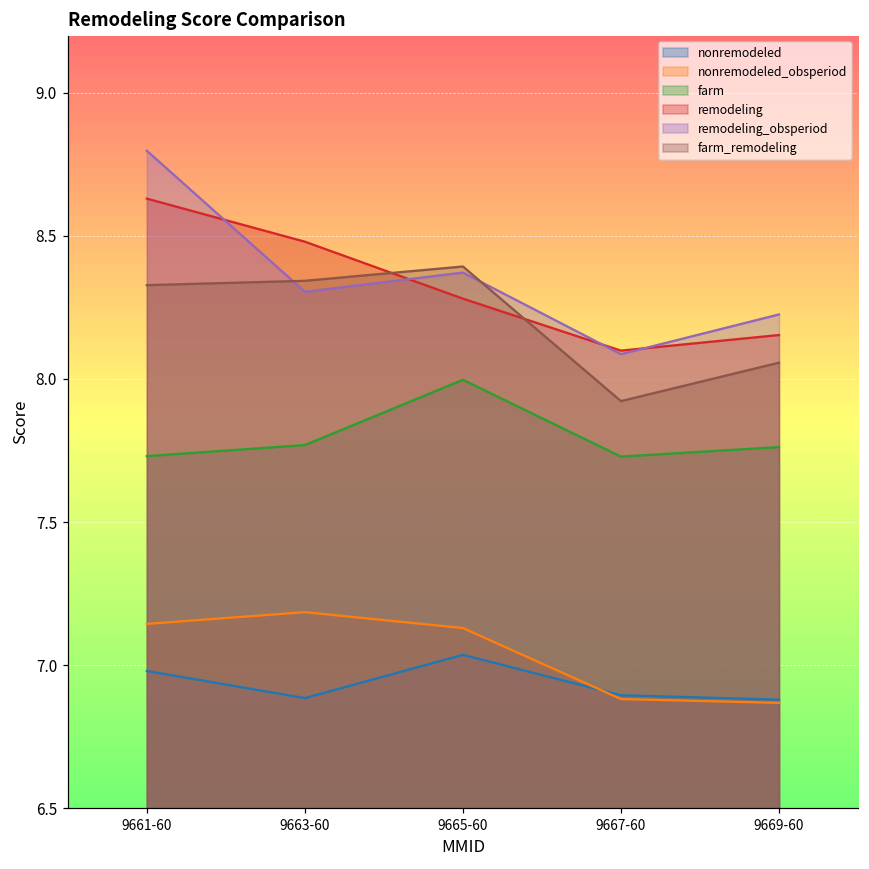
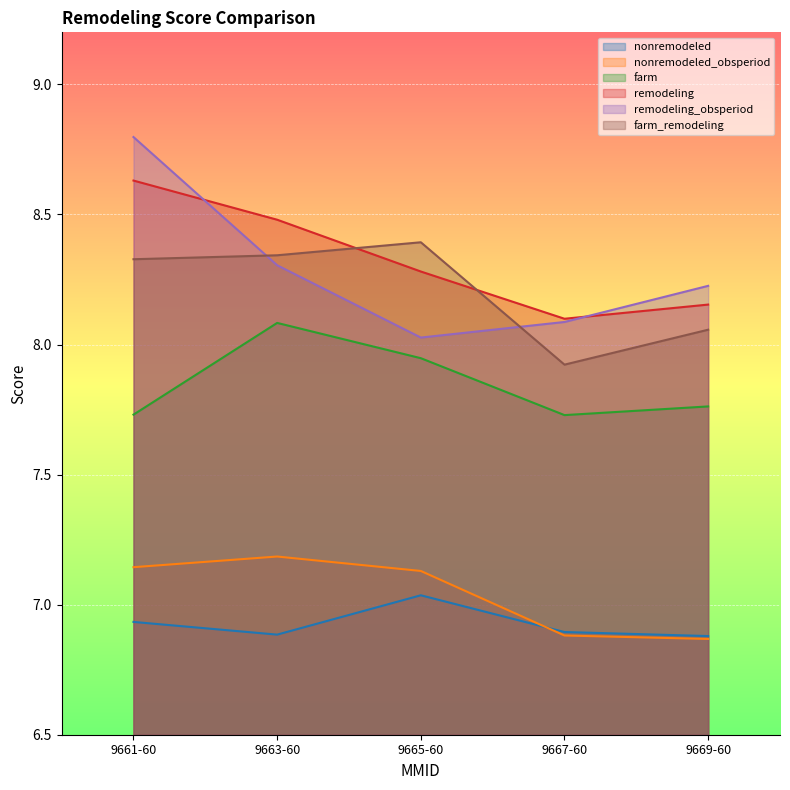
  {
    "nonremodeled": {
-     "9661-60": 6.98,
+     "9661-60": 6.93,
      "9663-60": 6.88,
      "9665-60": 7.04,
      "9667-60": 6.89,
      "9669-60": 6.88
    },
    "farm": {
      "9661-60": 7.73,
-     "9663-60": 7.77,
-     "9665-60": 8.00,
+     "9663-60": 8.08,
+     "9665-60": 7.95,
      "9667-60": 7.73,
      "9669-60": 7.76
    },
    "remodeling_obsperiod": {
      "9661-60": 8.80,
      "9663-60": 8.30,
-     "9665-60": 8.37,
+     "9665-60": 8.03,
      "9667-60": 8.09,
      "9669-60": 8.23
    }
  }
